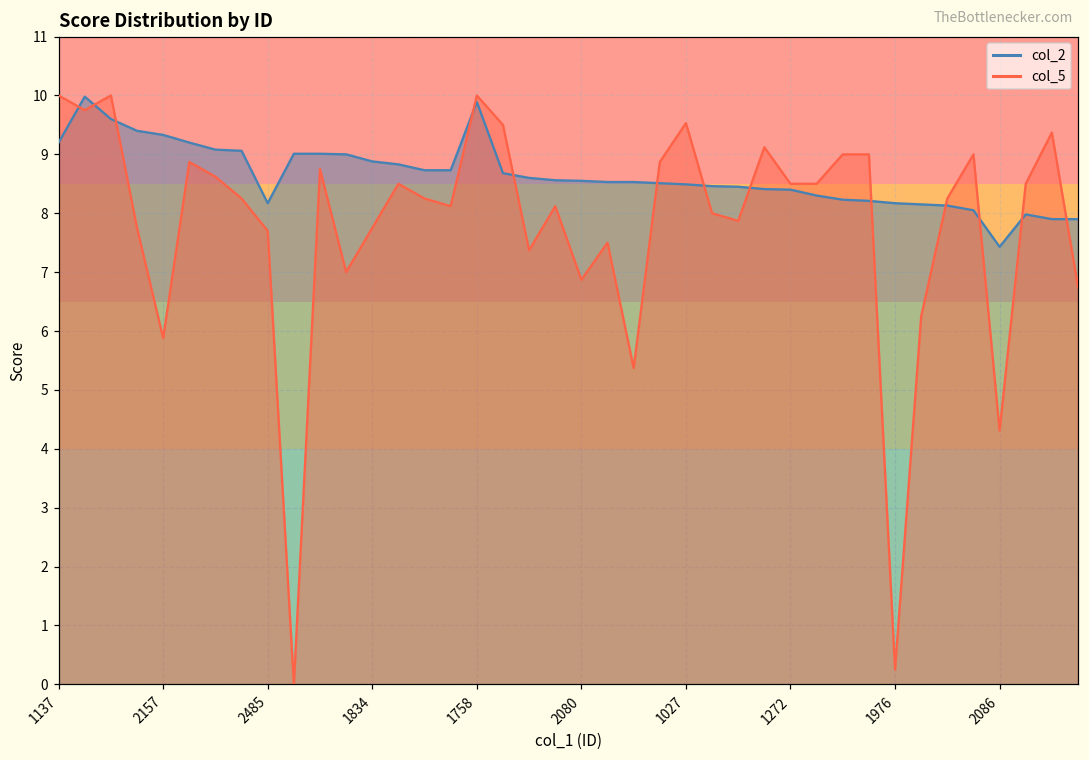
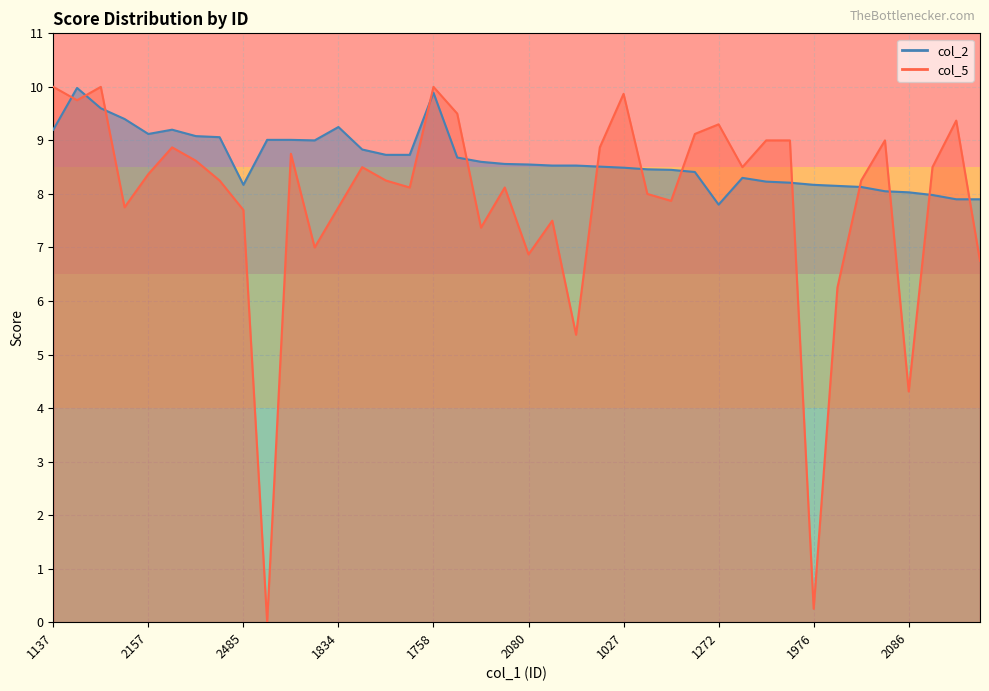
  {
    "col_2": {
      "1137": 9.2,
-     "2157": 9.3,
+     "2157": 9.1,
      "2485": 8.2,
-     "1834": 8.9,
+     "1834": 9.3,
      "1758": 9.9,
      "2080": 8.6,
      "1027": 8.5,
-     "1272": 8.4,
+     "1272": 7.8,
      "1976": 8.2,
-     "2086": 7.4
+     "2086": 8.0
    },
    "col_5": {
      "1137": 10.0,
-     "2157": 5.9,
+     "2157": 8.4,
      "2485": 7.7,
      "1834": 7.8,
      "1758": 10.0,
      "2080": 6.9,
-     "1027": 9.5,
-     "1272": 8.5,
+     "1027": 9.9,
+     "1272": 9.3,
      "1976": 0.3,
      "2086": 4.3
    }
  }
